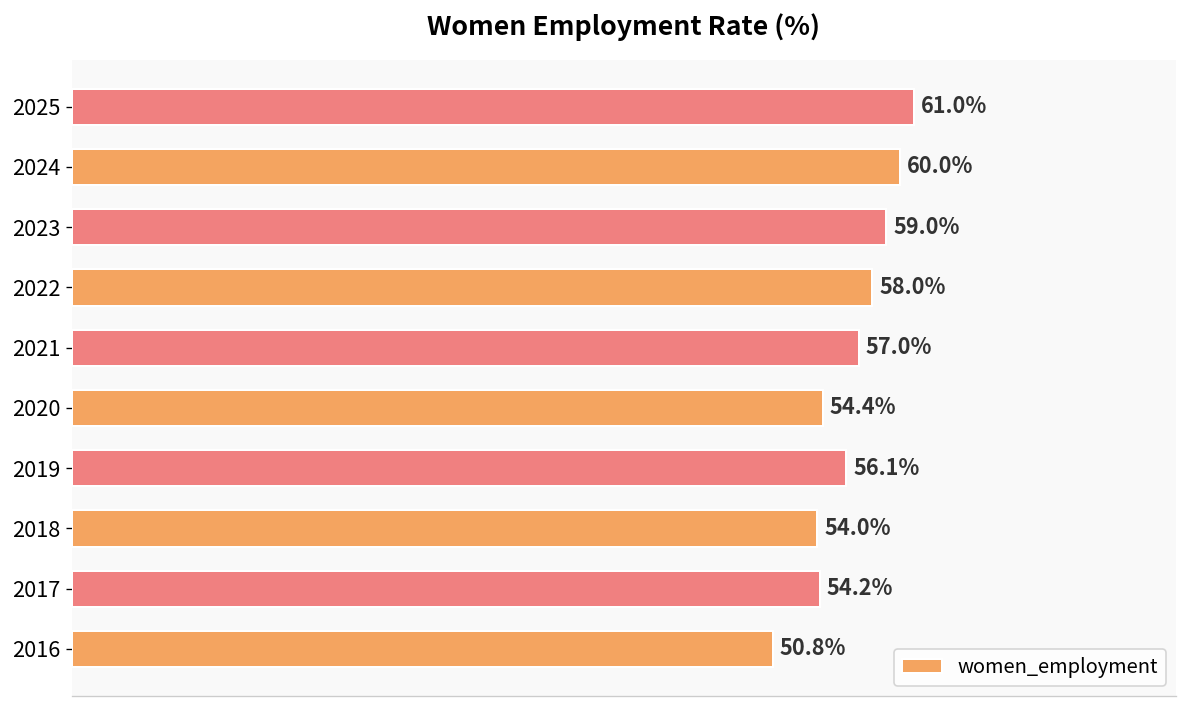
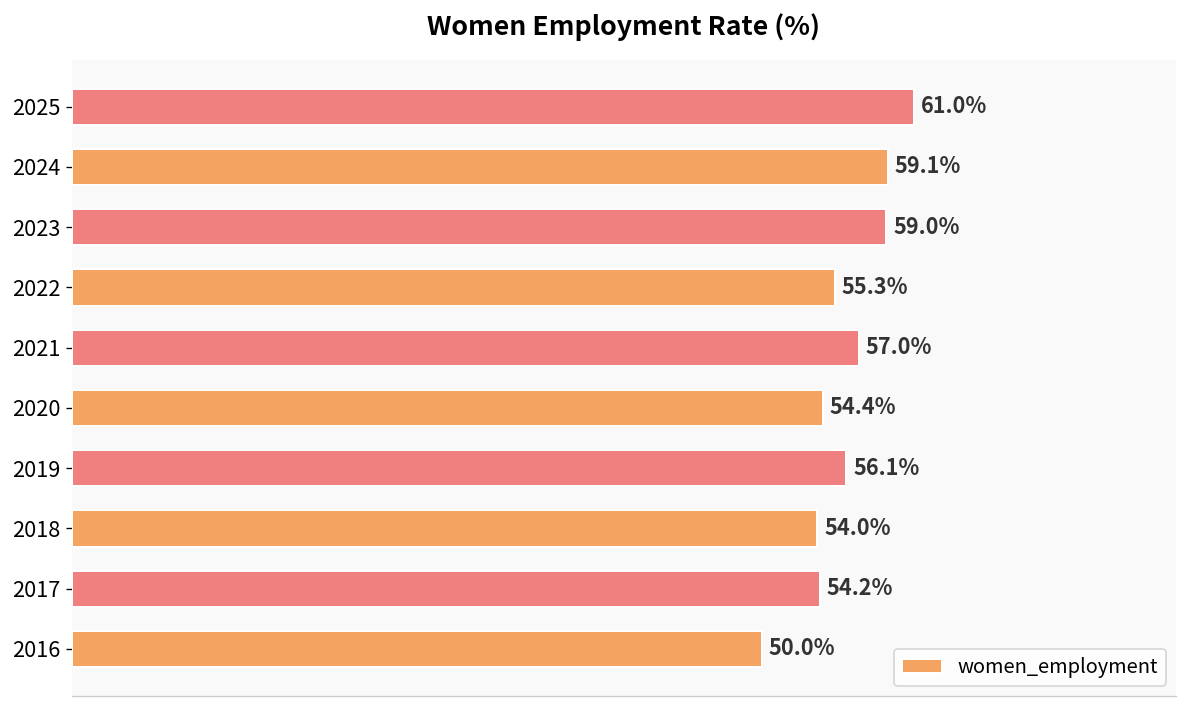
  {
    "2025": "61.0%",
-   "2024": "60.0%",
+   "2024": "59.1%",
    "2023": "59.0%",
-   "2022": "58.0%",
+   "2022": "55.3%",
    "2021": "57.0%",
    "2020": "54.4%",
    "2019": "56.1%",
    "2018": "54.0%",
    "2017": "54.2%",
-   "2016": "50.8%"
+   "2016": "50.0%"
  }
